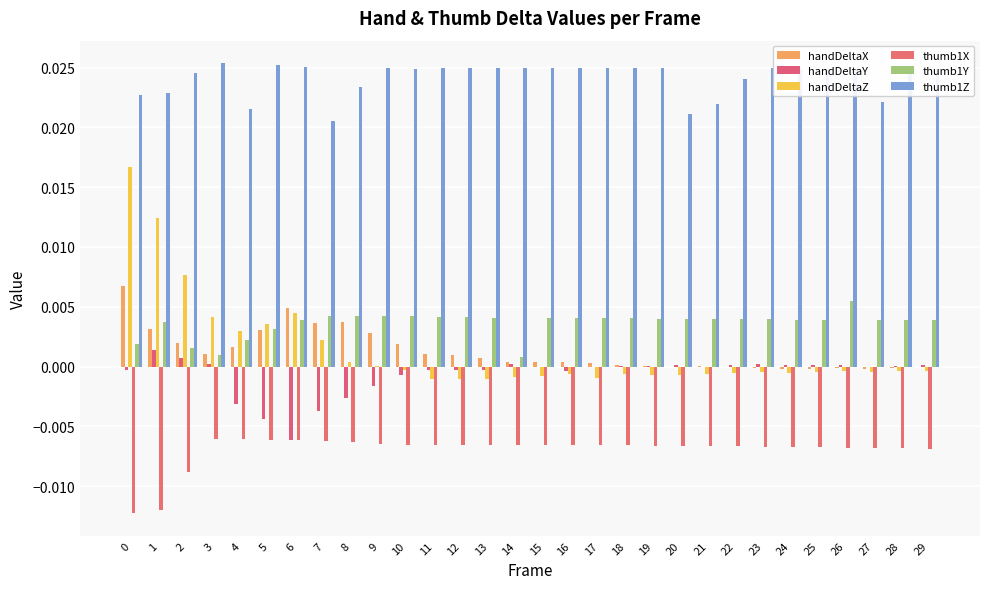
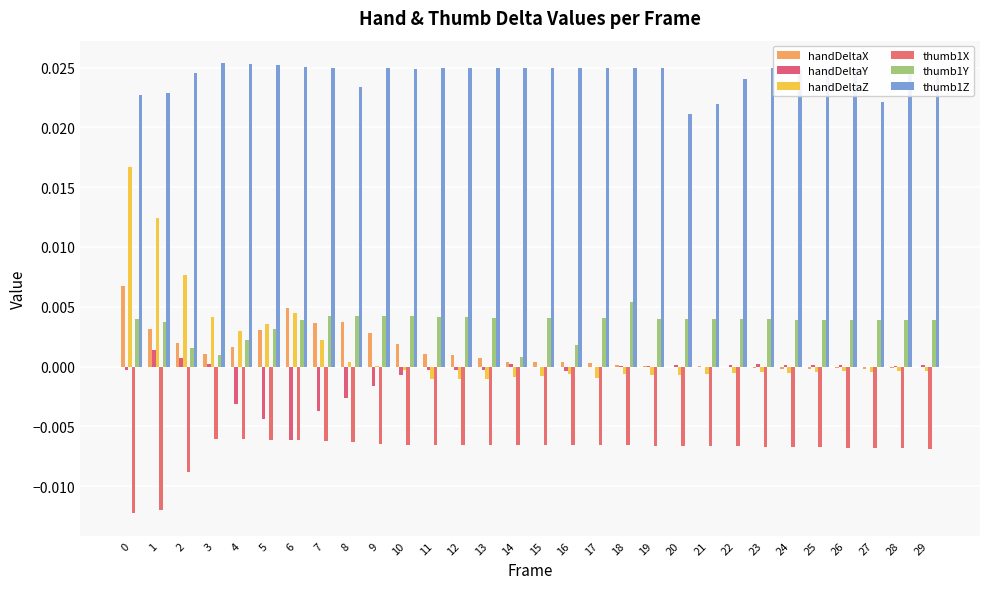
  {
    "thumb1Y": {
-     "0": 0.0019,
+     "0": 0.0039,
      "1": 0.0037,
      "2": 0.0015,
      "3": 0.0010,
      "4": 0.0023,
      "5": 0.0032,
      "6": 0.0039,
      "7": 0.0042,
      "8": 0.0042,
      "9": 0.0042,
      "10": 0.0042,
      "11": 0.0041,
      "12": 0.0041,
      "13": 0.0041,
      "14": 0.0008,
      "15": 0.0041,
-     "16": 0.0040,
+     "16": 0.0018,
      "17": 0.0040,
-     "18": 0.0040,
+     "18": 0.0054,
      "19": 0.0040,
      "20": 0.0040,
      "21": 0.0040,
      "22": 0.0040,
      "23": 0.0039,
      "24": 0.0039,
      "25": 0.0039,
-     "26": 0.0055,
+     "26": 0.0039,
      "27": 0.0039,
      "28": 0.0039,
      "29": 0.0039
    },
    "thumb1Z": {
      "0": 0.0227,
      "1": 0.0229,
      "2": 0.0245,
      "3": 0.0254,
-     "4": 0.0216,
+     "4": 0.0253,
      "5": 0.0252,
      "6": 0.0251,
-     "7": 0.0205,
+     "7": 0.0250,
      "8": 0.0234,
      "9": 0.0249,
      "10": 0.0249,
      "11": 0.0249,
      "12": 0.0249,
      "13": 0.0249,
      "14": 0.0249,
      "15": 0.0249,
      "16": 0.0250,
      "17": 0.0249,
      "18": 0.0249,
      "19": 0.0249,
      "20": 0.0211,
      "21": 0.0219,
      "22": 0.0240,
      "23": 0.0249,
      "27": 0.0221
    }
  }
